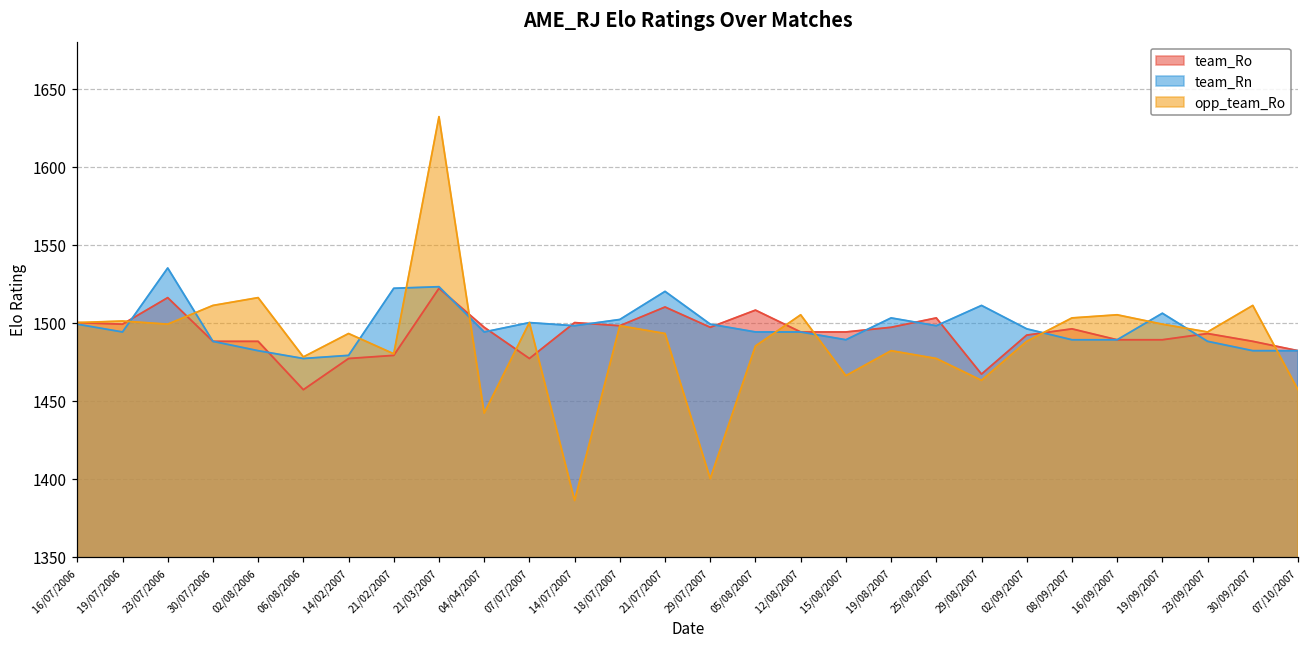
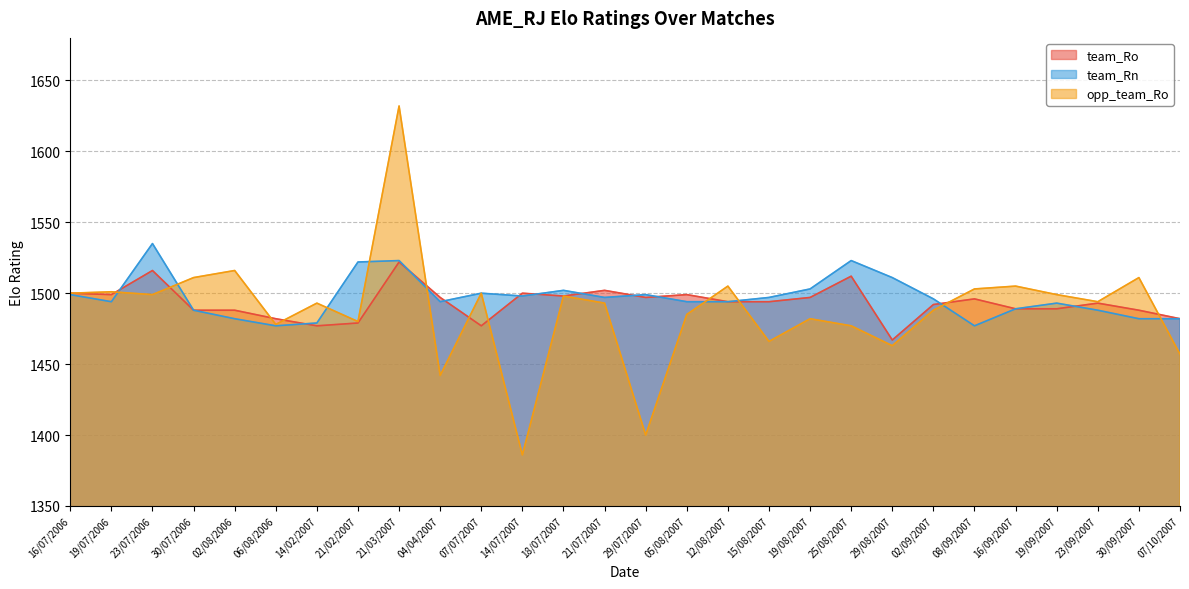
  {
    "team_Ro": {
      "19/07/2006": 1499,
      "23/07/2006": 1516,
      "02/08/2006": 1488,
-     "06/08/2006": 1457,
+     "06/08/2006": 1482,
      "14/02/2007": 1477,
      "04/04/2007": 1497,
      "07/07/2007": 1477,
      "14/07/2007": 1500,
-     "21/07/2007": 1510,
+     "21/07/2007": 1502,
      "29/07/2007": 1497,
-     "05/08/2007": 1508,
+     "05/08/2007": 1499,
      "15/08/2007": 1494,
      "19/08/2007": 1497,
-     "25/08/2007": 1503,
+     "25/08/2007": 1512,
      "29/08/2007": 1467,
      "02/09/2007": 1492,
      "08/09/2007": 1496,
      "19/09/2007": 1489,
      "30/09/2007": 1488
    },
    "team_Rn": {
      "19/07/2006": 1494,
      "23/07/2006": 1535,
      "02/08/2006": 1482,
      "14/02/2007": 1479,
      "21/02/2007": 1522,
      "04/04/2007": 1494,
      "14/07/2007": 1498,
      "18/07/2007": 1502,
-     "21/07/2007": 1520,
+     "21/07/2007": 1497,
      "29/07/2007": 1499,
      "05/08/2007": 1494,
-     "15/08/2007": 1489,
+     "15/08/2007": 1497,
      "19/08/2007": 1503,
-     "25/08/2007": 1498,
+     "25/08/2007": 1523,
      "29/08/2007": 1511,
      "02/09/2007": 1496,
-     "08/09/2007": 1489,
-     "19/09/2007": 1506,
+     "08/09/2007": 1477,
+     "19/09/2007": 1493,
      "23/09/2007": 1488,
      "30/09/2007": 1482
    },
    "opp_team_Ro": {
      "19/07/2006": 1501,
      "23/07/2006": 1499,
      "30/07/2006": 1511,
      "02/08/2006": 1516,
      "14/02/2007": 1493,
      "21/03/2007": 1632,
      "04/04/2007": 1442,
      "14/07/2007": 1386,
      "21/07/2007": 1493,
      "29/07/2007": 1400,
      "05/08/2007": 1485,
      "12/08/2007": 1505,
      "15/08/2007": 1466,
      "19/08/2007": 1482,
      "25/08/2007": 1477,
      "29/08/2007": 1463,
      "02/09/2007": 1488,
      "08/09/2007": 1503,
      "16/09/2007": 1505,
      "19/09/2007": 1499,
      "30/09/2007": 1511,
      "07/10/2007": 1457
    }
  }
